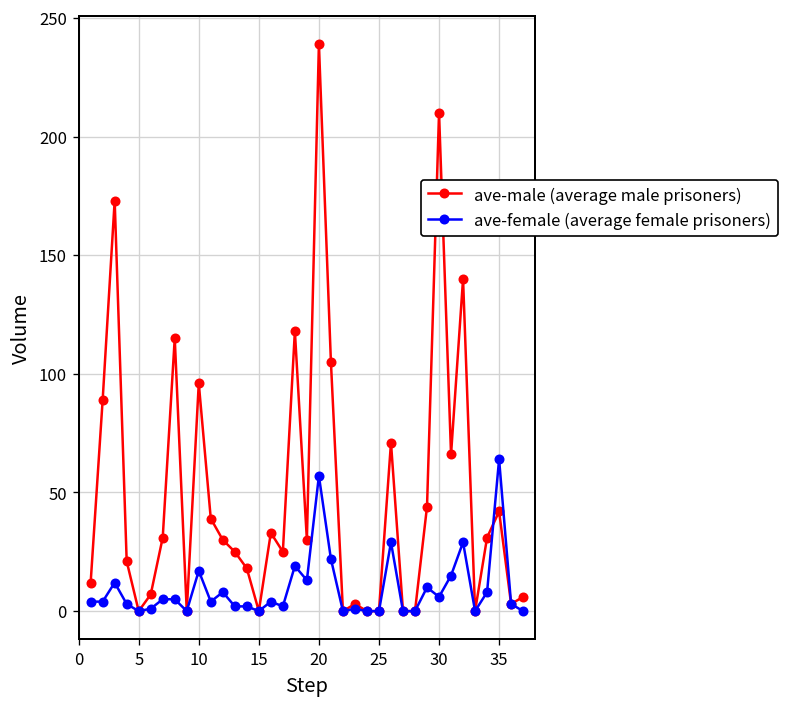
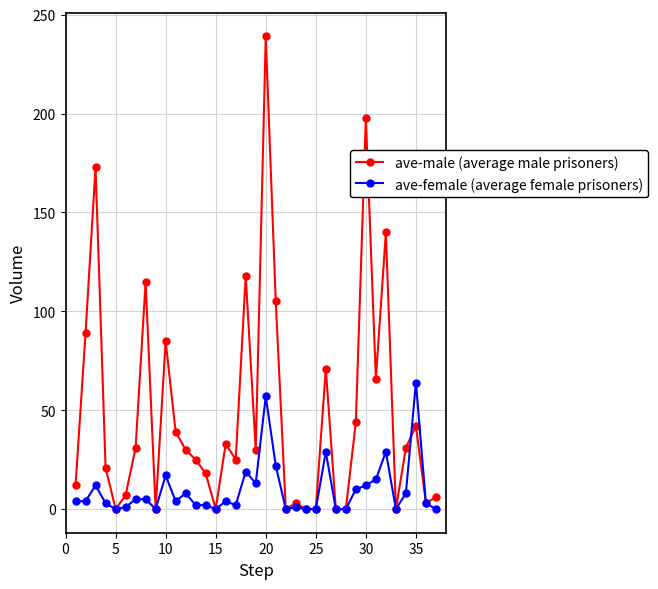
  {
    "ave-male (average male prisoners)": {
-     "10": 96,
+     "10": 85,
      "20": 239,
-     "30": 210,
+     "30": 198,
      "35": 42
    },
    "ave-female (average female prisoners)": {
      "10": 17,
      "20": 57,
-     "30": 6,
+     "30": 12,
      "35": 64
    }
  }
